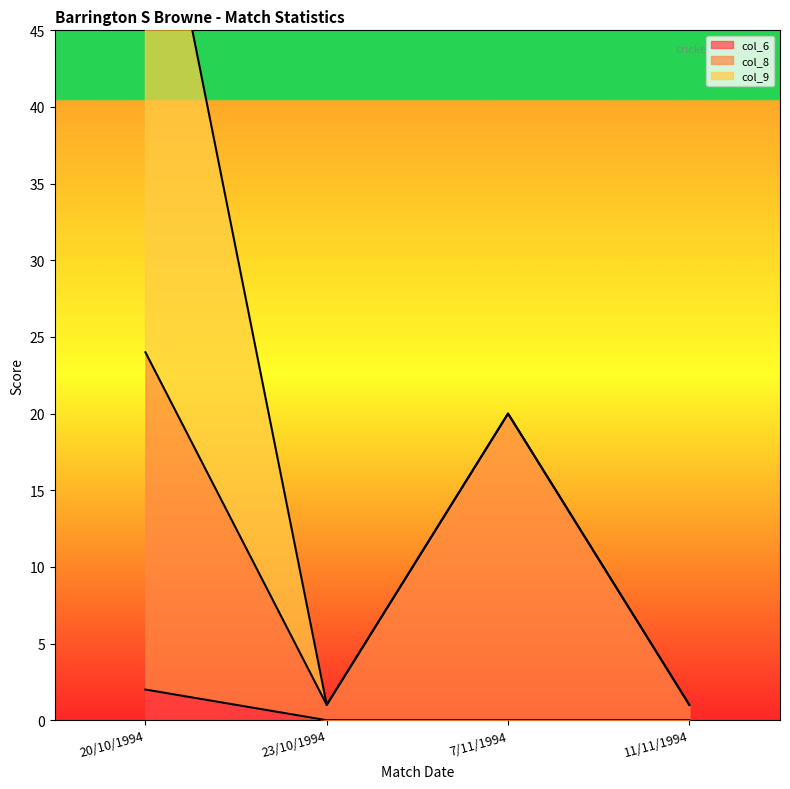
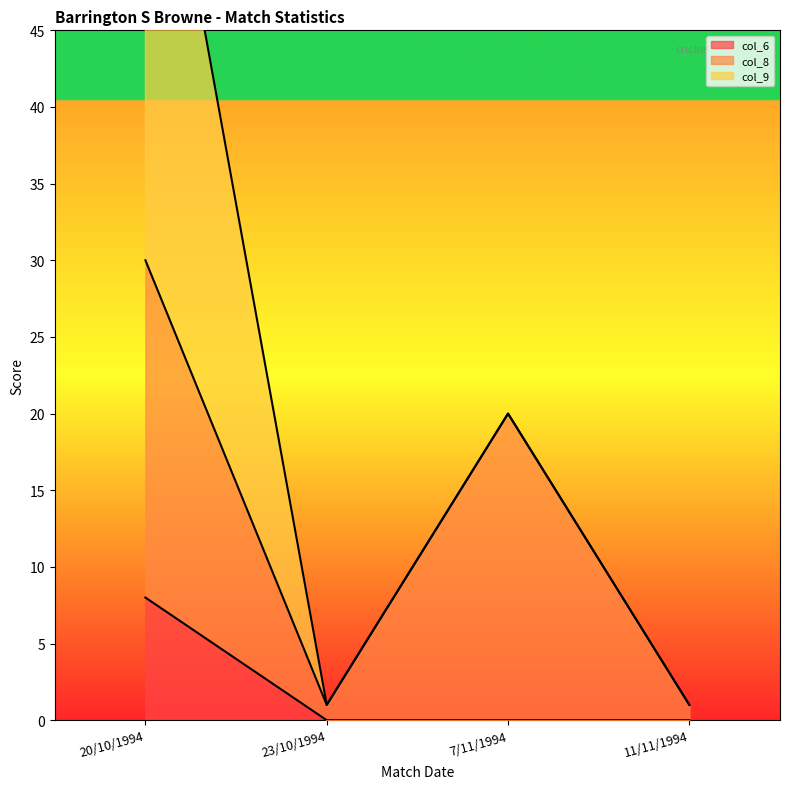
  {
    "col_6": {
-     "20/10/1994": 2,
+     "20/10/1994": 8,
      "23/10/1994": 0,
      "7/11/1994": 0,
      "11/11/1994": 0
    },
    "col_8": {
      "20/10/1994": 22
    }
  }
